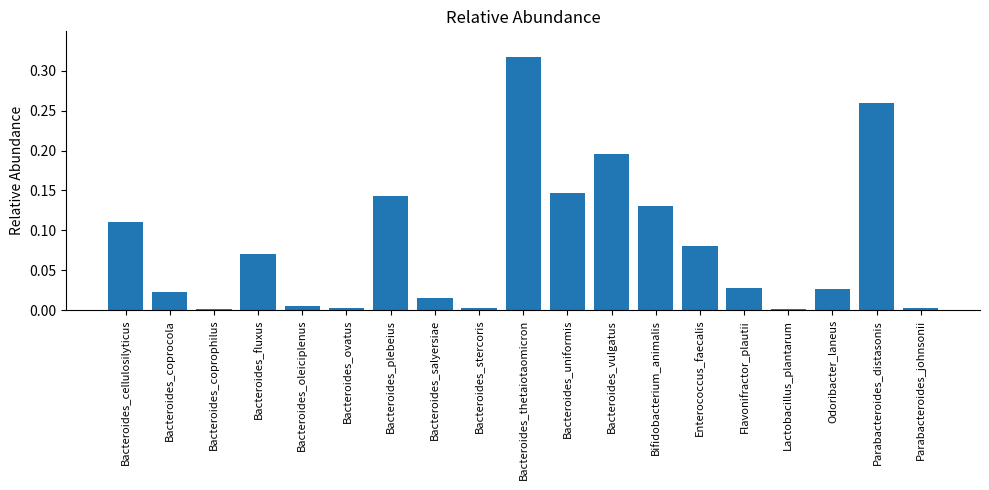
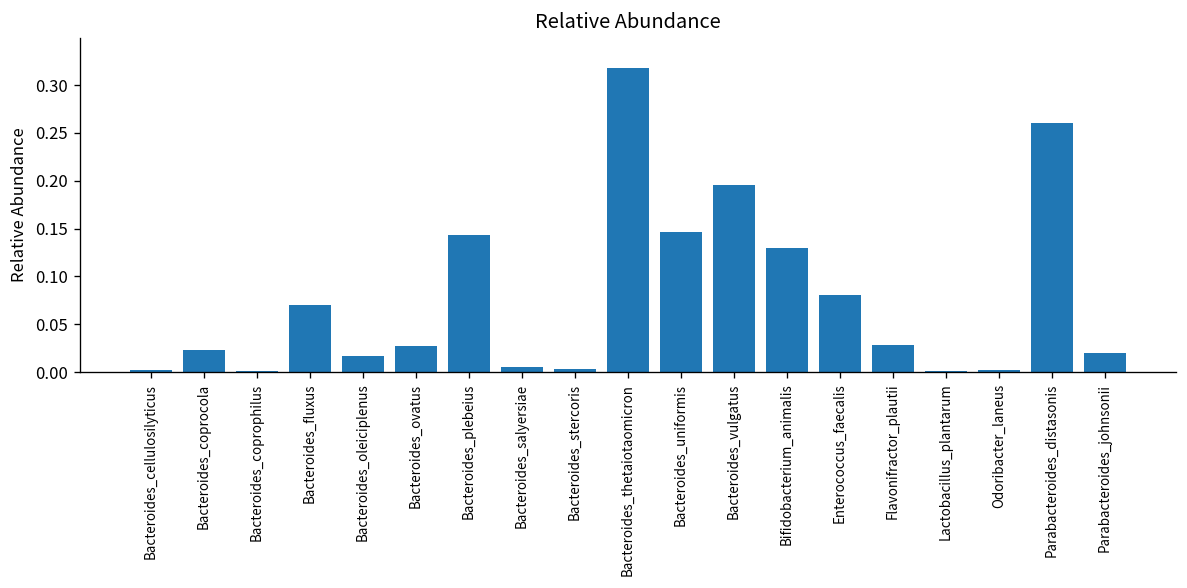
  {
-   "Bacteroides_cellulosilyticus": 0.11,
+   "Bacteroides_cellulosilyticus": 0.00,
    "Bacteroides_coprocola": 0.02,
    "Bacteroides_fluxus": 0.07,
-   "Bacteroides_oleiciplenus": 0.01,
-   "Bacteroides_ovatus": 0.00,
+   "Bacteroides_oleiciplenus": 0.02,
+   "Bacteroides_ovatus": 0.03,
    "Bacteroides_plebeius": 0.14,
-   "Bacteroides_salyersiae": 0.02,
+   "Bacteroides_salyersiae": 0.01,
    "Bacteroides_stercoris": 0.00,
    "Bacteroides_thetaiotaomicron": 0.32,
    "Bacteroides_uniformis": 0.15,
    "Bacteroides_vulgatus": 0.20,
    "Bifidobacterium_animalis": 0.13,
    "Enterococcus_faecalis": 0.08,
    "Flavonifractor_plautii": 0.03,
-   "Odoribacter_laneus": 0.03,
+   "Odoribacter_laneus": 0.00,
    "Parabacteroides_distasonis": 0.26,
-   "Parabacteroides_johnsonii": 0.00
+   "Parabacteroides_johnsonii": 0.02
  }
